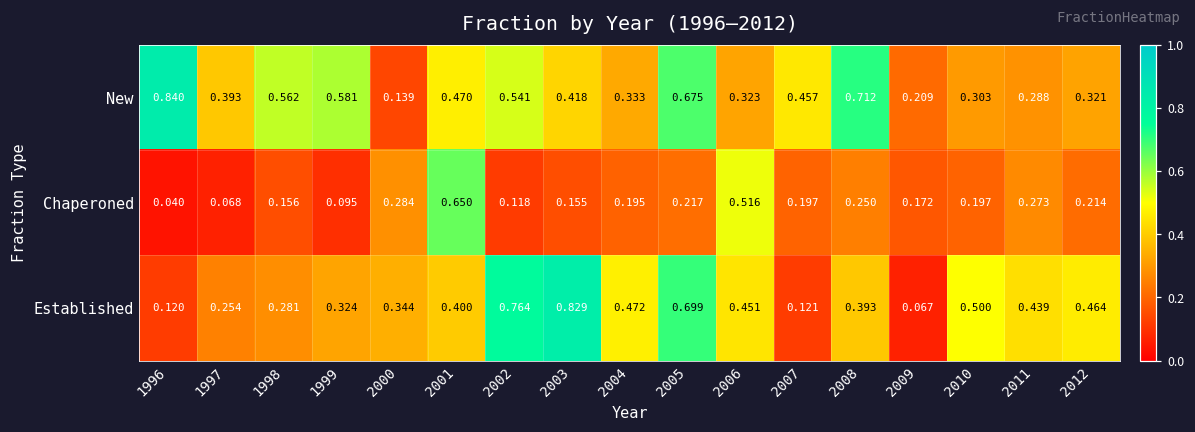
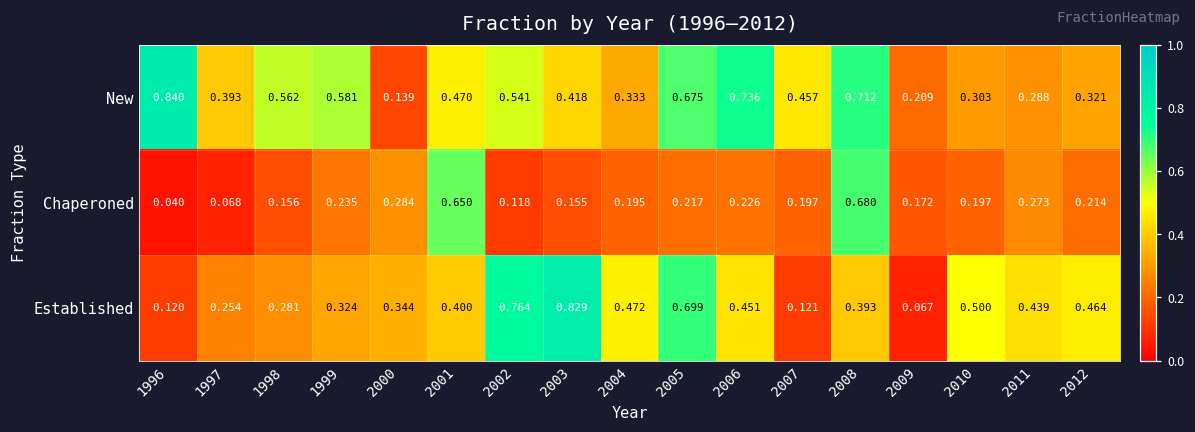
  {
    "New": {
      "1996": 0.840,
      "1997": 0.393,
      "1998": 0.562,
      "1999": 0.581,
      "2000": 0.139,
      "2001": 0.470,
      "2002": 0.541,
      "2003": 0.418,
      "2004": 0.333,
      "2005": 0.675,
-     "2006": 0.323,
+     "2006": 0.736,
      "2007": 0.457,
      "2008": 0.712,
      "2009": 0.209,
      "2010": 0.303,
      "2011": 0.288,
      "2012": 0.321
    },
    "Chaperoned": {
      "1996": 0.040,
      "1997": 0.068,
      "1998": 0.156,
-     "1999": 0.095,
+     "1999": 0.235,
      "2000": 0.284,
      "2001": 0.650,
      "2002": 0.118,
      "2003": 0.155,
      "2004": 0.195,
      "2005": 0.217,
-     "2006": 0.516,
+     "2006": 0.226,
      "2007": 0.197,
-     "2008": 0.250,
+     "2008": 0.680,
      "2009": 0.172,
      "2010": 0.197,
      "2011": 0.273,
      "2012": 0.214
    },
    "Established": {
      "1996": 0.120,
      "1997": 0.254,
      "1998": 0.281,
      "1999": 0.324,
      "2000": 0.344,
      "2001": 0.400,
      "2002": 0.764,
      "2003": 0.829,
      "2004": 0.472,
      "2005": 0.699,
      "2006": 0.451,
      "2007": 0.121,
      "2008": 0.393,
      "2009": 0.067,
      "2010": 0.500,
      "2011": 0.439,
      "2012": 0.464
    }
  }
